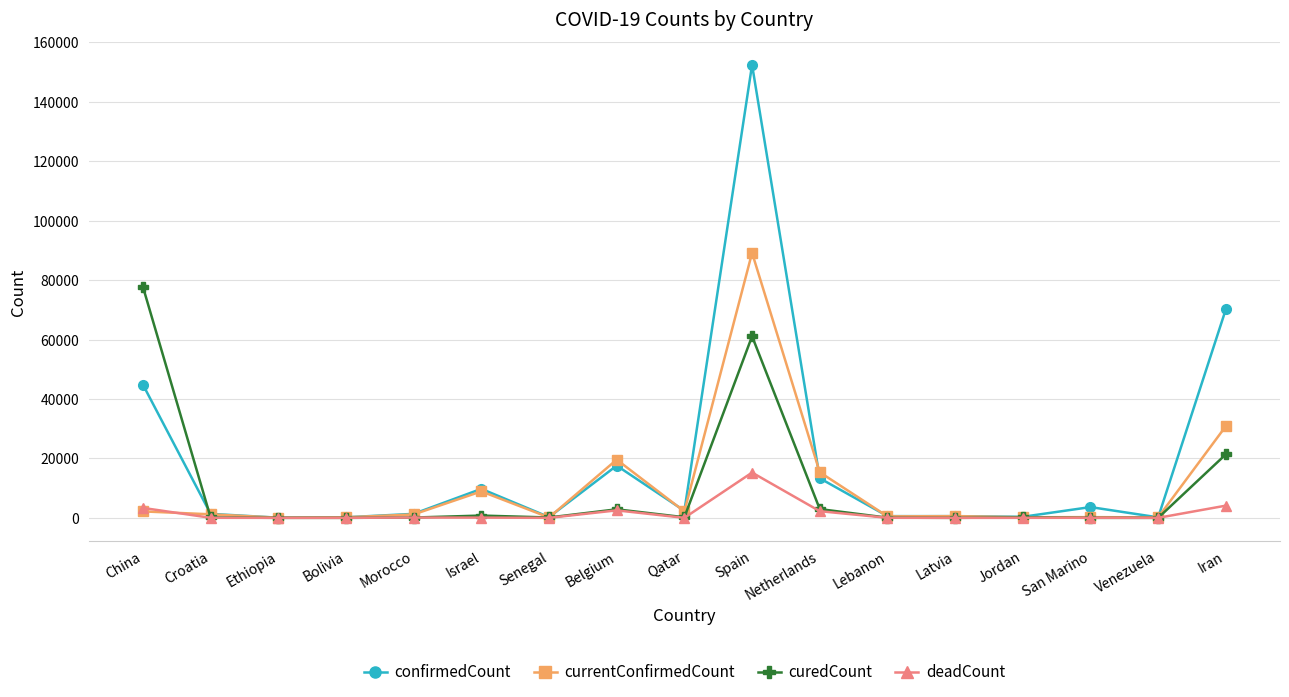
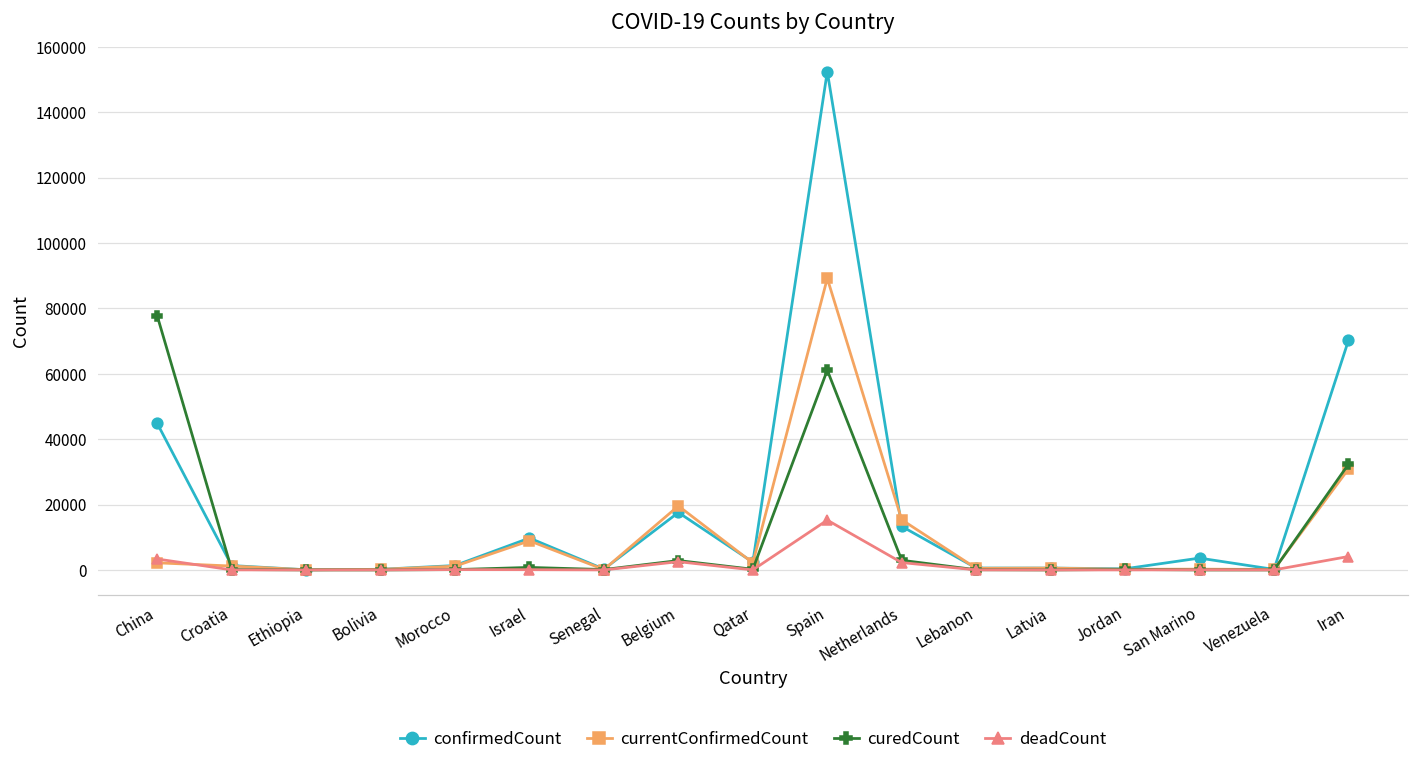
  {
    "confirmedCount": {
      "China": 45000,
      "Belgium": 18000,
      "Spain": 152000,
      "Netherlands": 13000,
      "San Marino": 4000,
      "Iran": 70000
    },
    "curedCount": {
      "China": 78000,
      "Spain": 61000,
-     "Iran": 21000
+     "Iran": 32000
    }
  }
